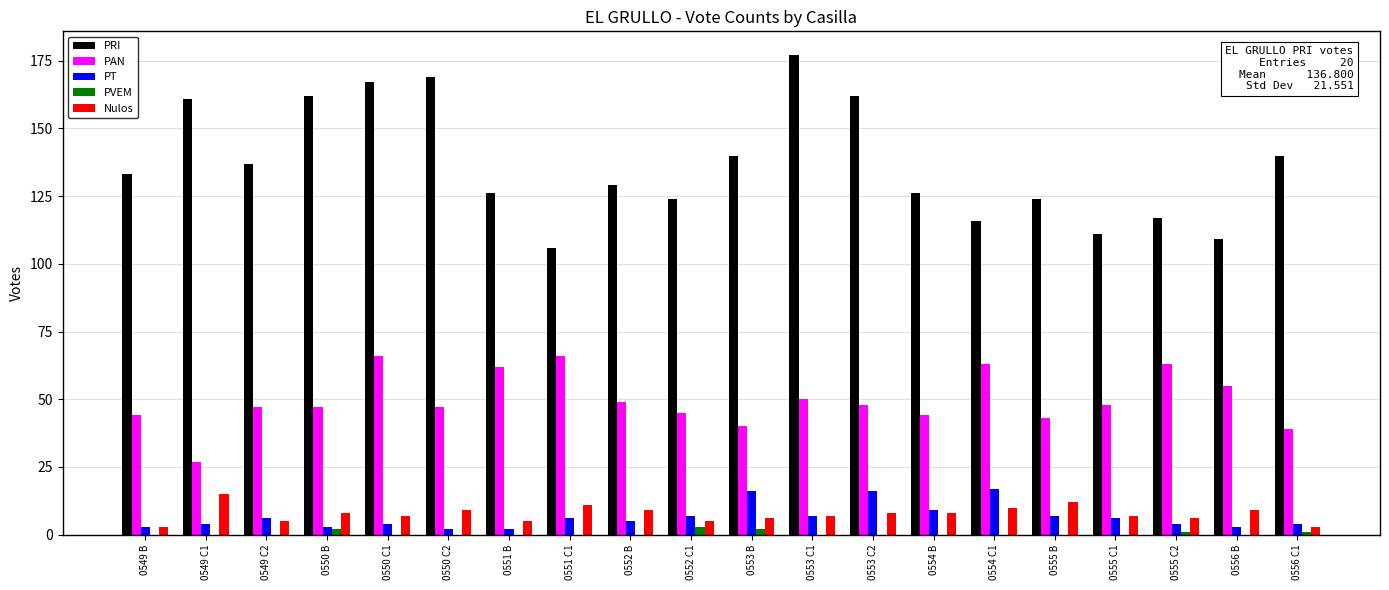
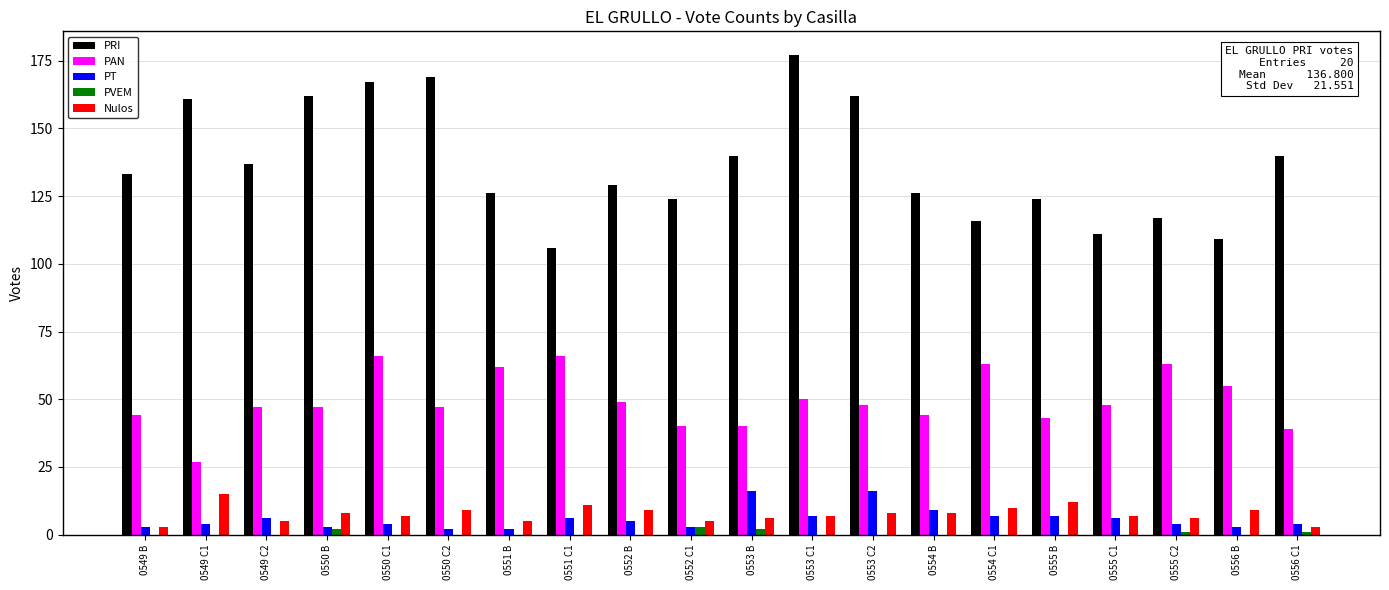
  {
    "PRI": {
      "0549 B": 133,
      "0549 C1": 161,
      "0549 C2": 137,
      "0550 B": 162,
      "0550 C1": 167,
      "0550 C2": 169,
      "0551 B": 126,
      "0551 C1": 106,
      "0552 B": 129,
      "0552 C1": 124,
      "0553 B": 140,
      "0553 C1": 177,
      "0553 C2": 162,
      "0554 B": 126,
      "0554 C1": 116,
      "0555 B": 124,
      "0555 C1": 111,
      "0555 C2": 117,
      "0556 B": 109,
      "0556 C1": 140
    },
    "PAN": {
      "0549 B": 44,
      "0549 C1": 27,
      "0549 C2": 47,
      "0550 B": 47,
      "0550 C1": 66,
      "0550 C2": 47,
      "0551 B": 62,
      "0551 C1": 66,
      "0552 B": 49,
-     "0552 C1": 45,
+     "0552 C1": 40,
      "0553 B": 40,
      "0553 C1": 50,
      "0553 C2": 48,
      "0554 B": 44,
      "0554 C1": 63,
      "0555 B": 43,
      "0555 C1": 48,
      "0555 C2": 63,
      "0556 B": 55,
      "0556 C1": 39
    },
    "PT": {
      "0549 B": 3,
      "0549 C1": 4,
      "0549 C2": 6,
      "0550 B": 3,
      "0550 C1": 4,
      "0550 C2": 2,
      "0551 B": 2,
      "0551 C1": 6,
      "0552 B": 5,
-     "0552 C1": 7,
+     "0552 C1": 3,
      "0553 B": 16,
      "0553 C1": 7,
      "0553 C2": 16,
      "0554 B": 9,
-     "0554 C1": 17,
+     "0554 C1": 7,
      "0555 B": 7,
      "0555 C1": 6,
      "0555 C2": 4,
      "0556 B": 3,
      "0556 C1": 4
    },
    "PVEM": {
      "0549 B": 0,
      "0549 C1": 0,
      "0549 C2": 0,
      "0550 B": 2,
      "0550 C1": 0,
      "0550 C2": 0,
      "0551 B": 0,
      "0551 C1": 0,
      "0552 B": 0,
      "0552 C1": 3,
      "0553 B": 2,
      "0553 C1": 0,
      "0553 C2": 0,
      "0554 B": 0,
      "0554 C1": 0,
      "0555 B": 0,
      "0555 C1": 0,
      "0555 C2": 1,
      "0556 B": 0,
      "0556 C1": 1
    },
    "Nulos": {
      "0549 B": 3,
      "0549 C1": 15,
      "0549 C2": 5,
      "0550 B": 8,
      "0550 C1": 7,
      "0550 C2": 9,
      "0551 B": 5,
      "0551 C1": 11,
      "0552 B": 9,
      "0552 C1": 5,
      "0553 B": 6,
      "0553 C1": 7,
      "0553 C2": 8,
      "0554 B": 8,
      "0554 C1": 10,
      "0555 B": 12,
      "0555 C1": 7,
      "0555 C2": 6,
      "0556 B": 9,
      "0556 C1": 3
    }
  }
